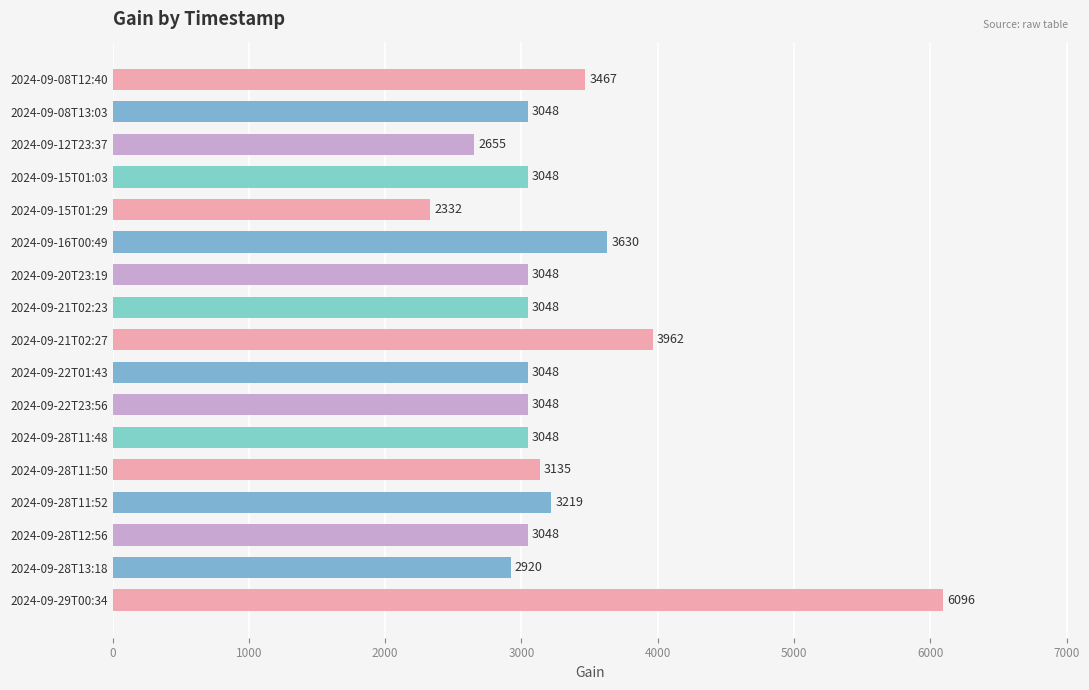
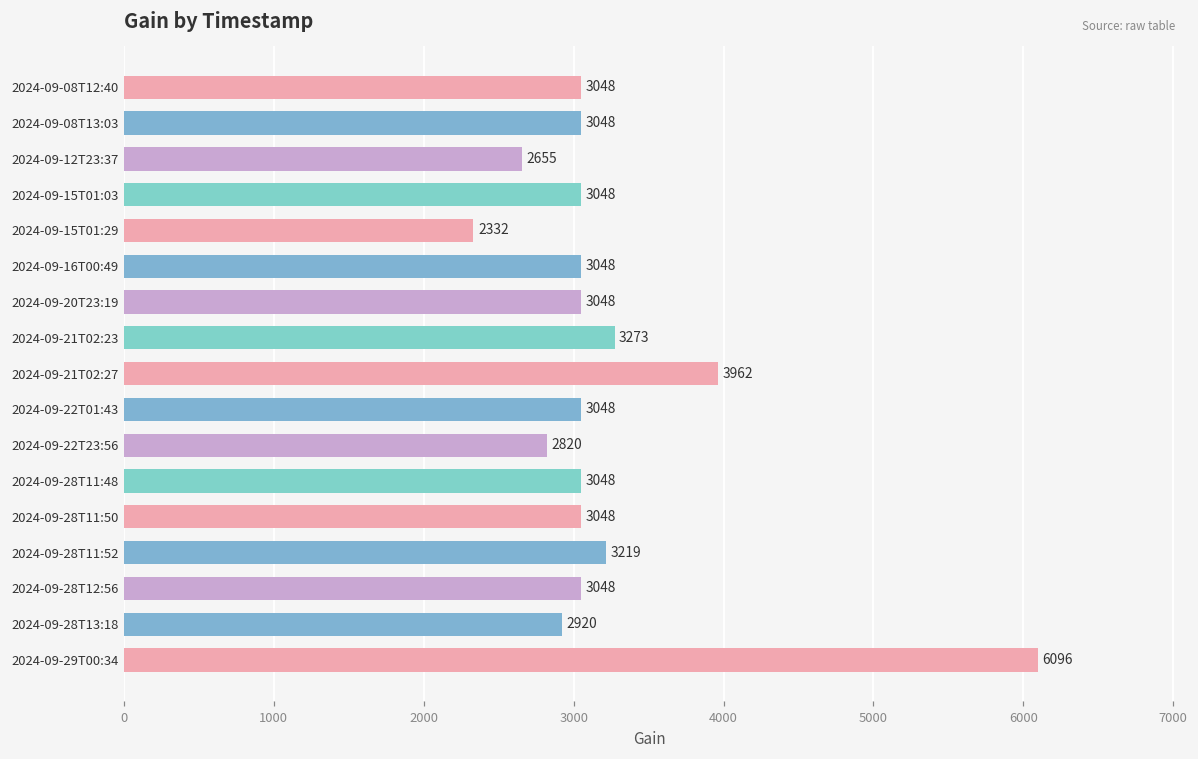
  {
-   "2024-09-08T12:40": 3467,
+   "2024-09-08T12:40": 3048,
    "2024-09-08T13:03": 3048,
    "2024-09-12T23:37": 2655,
    "2024-09-15T01:03": 3048,
    "2024-09-15T01:29": 2332,
-   "2024-09-16T00:49": 3630,
+   "2024-09-16T00:49": 3048,
    "2024-09-20T23:19": 3048,
-   "2024-09-21T02:23": 3048,
+   "2024-09-21T02:23": 3273,
    "2024-09-21T02:27": 3962,
    "2024-09-22T01:43": 3048,
-   "2024-09-22T23:56": 3048,
+   "2024-09-22T23:56": 2820,
    "2024-09-28T11:48": 3048,
-   "2024-09-28T11:50": 3135,
+   "2024-09-28T11:50": 3048,
    "2024-09-28T11:52": 3219,
    "2024-09-28T12:56": 3048,
    "2024-09-28T13:18": 2920,
    "2024-09-29T00:34": 6096
  }
